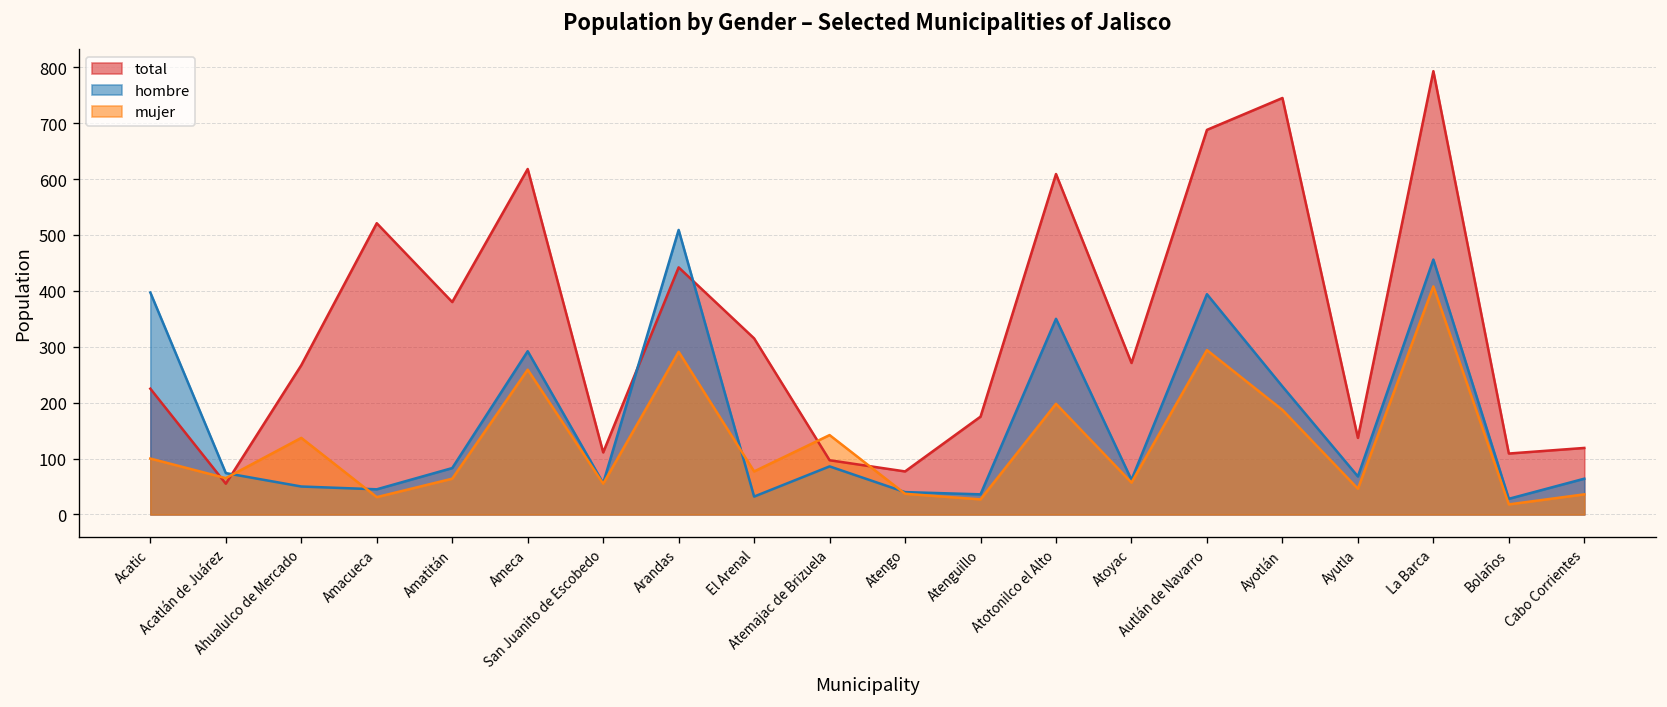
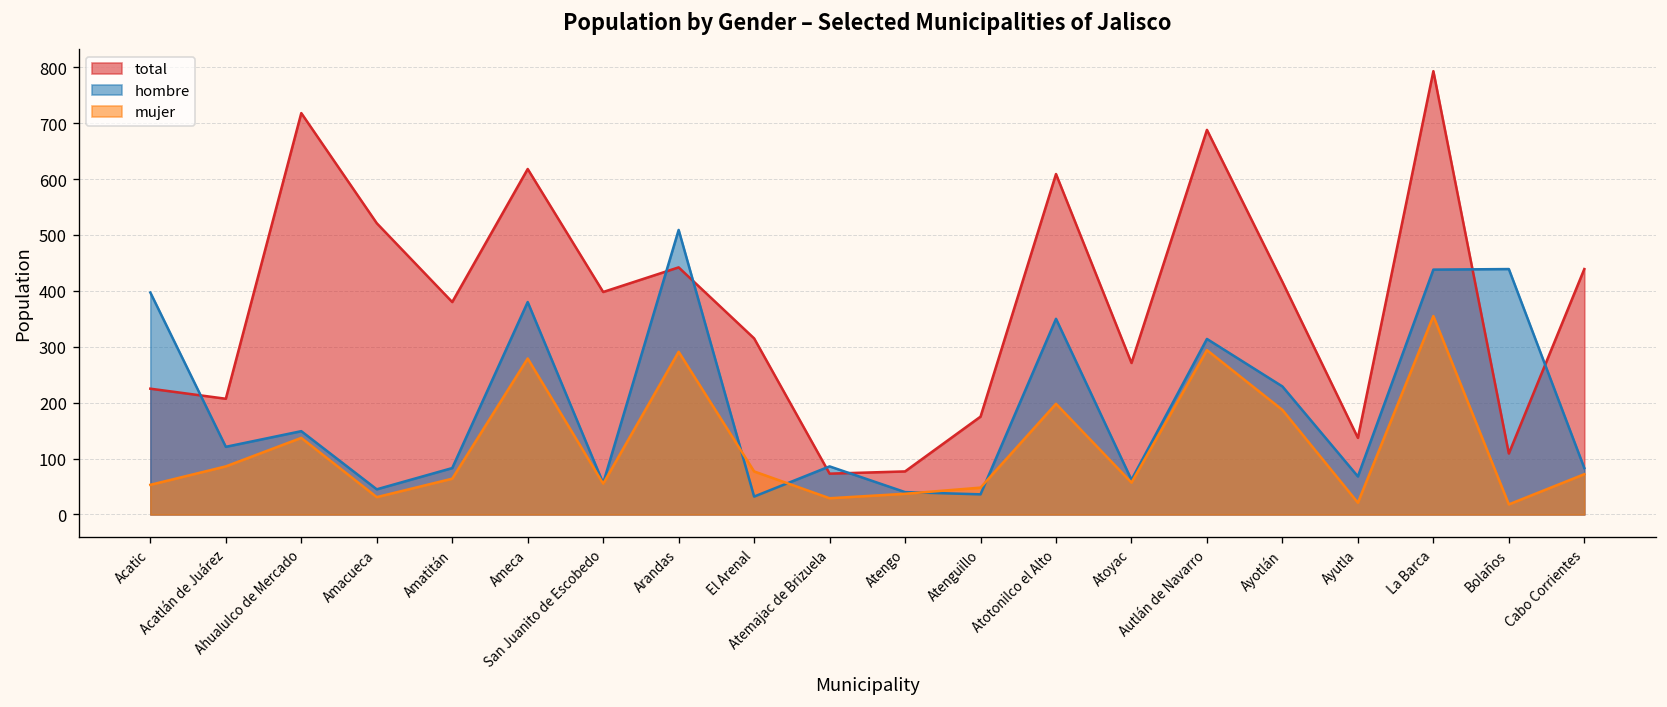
  {
    "total": {
      "Acatic": 230,
-     "Acatlán de Juárez": 60,
-     "Ahualulco de Mercado": 270,
+     "Acatlán de Juárez": 210,
+     "Ahualulco de Mercado": 720,
      "Amacueca": 520,
      "Amatitán": 380,
      "Ameca": 620,
-     "San Juanito de Escobedo": 110,
+     "San Juanito de Escobedo": 400,
      "Arandas": 440,
      "El Arenal": 320,
-     "Atemajac de Brizuela": 100,
+     "Atemajac de Brizuela": 70,
      "Atengo": 80,
      "Atenguillo": 180,
      "Atotonilco el Alto": 610,
      "Atoyac": 270,
      "Autlán de Navarro": 690,
-     "Ayotlán": 750,
+     "Ayotlán": 420,
      "Ayutla": 140,
      "La Barca": 790,
      "Bolaños": 110,
-     "Cabo Corrientes": 120
+     "Cabo Corrientes": 440
    },
    "hombre": {
      "Acatic": 400,
-     "Acatlán de Juárez": 70,
-     "Ahualulco de Mercado": 50,
+     "Acatlán de Juárez": 120,
+     "Ahualulco de Mercado": 150,
      "Amacueca": 50,
      "Amatitán": 80,
-     "Ameca": 290,
+     "Ameca": 380,
      "Arandas": 510,
      "El Arenal": 30,
      "Atemajac de Brizuela": 90,
      "Atenguillo": 40,
      "Atotonilco el Alto": 350,
-     "Autlán de Navarro": 390,
+     "Autlán de Navarro": 310,
      "Ayotlán": 230,
      "Ayutla": 70,
-     "La Barca": 460,
-     "Bolaños": 30,
-     "Cabo Corrientes": 60
+     "La Barca": 440,
+     "Bolaños": 440,
+     "Cabo Corrientes": 80
    },
    "mujer": {
-     "Acatic": 100,
-     "Acatlán de Juárez": 70,
+     "Acatic": 50,
+     "Acatlán de Juárez": 90,
      "Ahualulco de Mercado": 140,
      "Amacueca": 30,
      "Amatitán": 60,
-     "Ameca": 260,
+     "Ameca": 280,
      "Arandas": 290,
      "El Arenal": 80,
-     "Atemajac de Brizuela": 140,
-     "Atenguillo": 30,
+     "Atemajac de Brizuela": 30,
+     "Atenguillo": 50,
      "Atotonilco el Alto": 200,
      "Autlán de Navarro": 290,
      "Ayotlán": 190,
-     "Ayutla": 50,
-     "La Barca": 410,
+     "Ayutla": 20,
+     "La Barca": 360,
      "Bolaños": 20,
-     "Cabo Corrientes": 40
+     "Cabo Corrientes": 70
    }
  }
